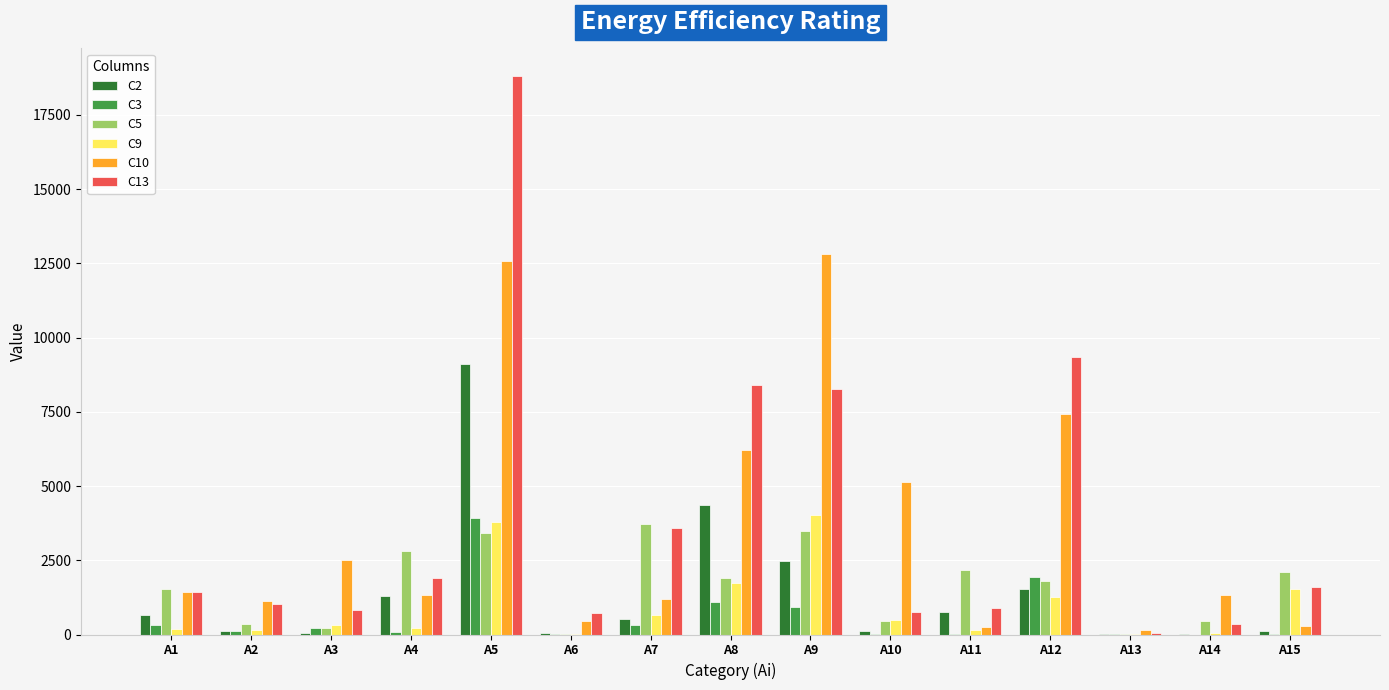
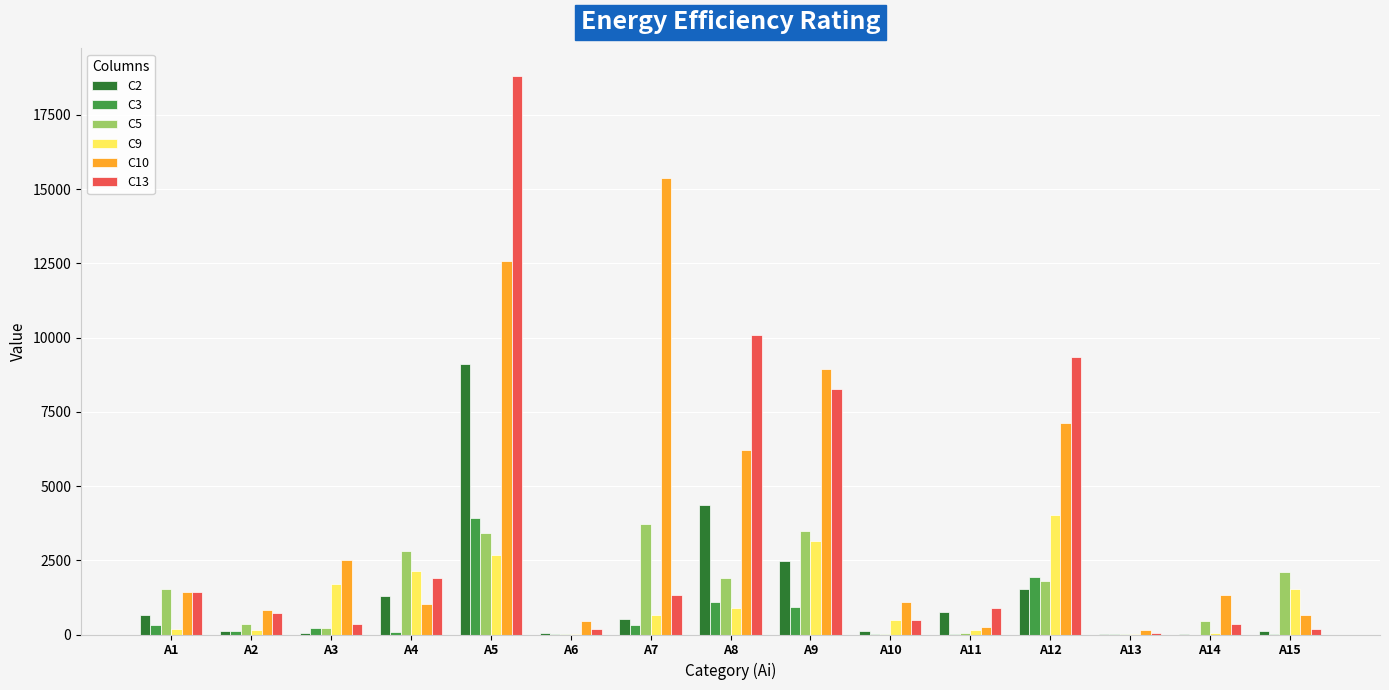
  {
    "C5": {
      "A1": 1500,
      "A2": 300,
      "A3": 200,
      "A4": 2800,
      "A5": 3400,
      "A7": 3700,
      "A8": 1900,
      "A9": 3500,
-     "A10": 400,
-     "A11": 2200,
+     "A10": 0,
+     "A11": 0,
      "A12": 1800,
      "A14": 500,
      "A15": 2100
    },
    "C9": {
      "A1": 200,
      "A2": 100,
-     "A3": 300,
-     "A4": 200,
-     "A5": 3800,
+     "A3": 1700,
+     "A4": 2100,
+     "A5": 2700,
      "A7": 600,
-     "A8": 1700,
-     "A9": 4000,
+     "A8": 900,
+     "A9": 3100,
      "A10": 500,
      "A11": 200,
-     "A12": 1200,
+     "A12": 4000,
      "A15": 1500
    },
    "C10": {
      "A1": 1400,
-     "A2": 1100,
+     "A2": 800,
      "A3": 2500,
-     "A4": 1300,
+     "A4": 1000,
      "A5": 12600,
      "A6": 400,
-     "A7": 1200,
+     "A7": 15400,
      "A8": 6200,
-     "A9": 12800,
-     "A10": 5100,
+     "A9": 8900,
+     "A10": 1100,
      "A11": 300,
-     "A12": 7400,
+     "A12": 7100,
      "A13": 100,
      "A14": 1300,
-     "A15": 300
+     "A15": 600
    },
    "C13": {
      "A1": 1400,
-     "A2": 1000,
-     "A3": 800,
+     "A2": 700,
+     "A3": 400,
      "A4": 1900,
      "A5": 18800,
-     "A6": 700,
-     "A7": 3600,
-     "A8": 8400,
+     "A6": 200,
+     "A7": 1300,
+     "A8": 10100,
      "A9": 8300,
-     "A10": 800,
+     "A10": 500,
      "A11": 900,
      "A12": 9300,
      "A14": 300,
-     "A15": 1600
+     "A15": 200
    }
  }
